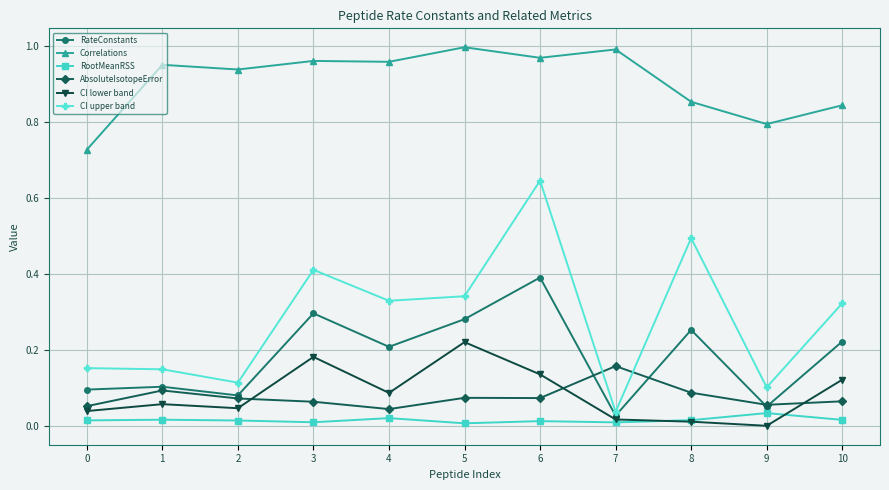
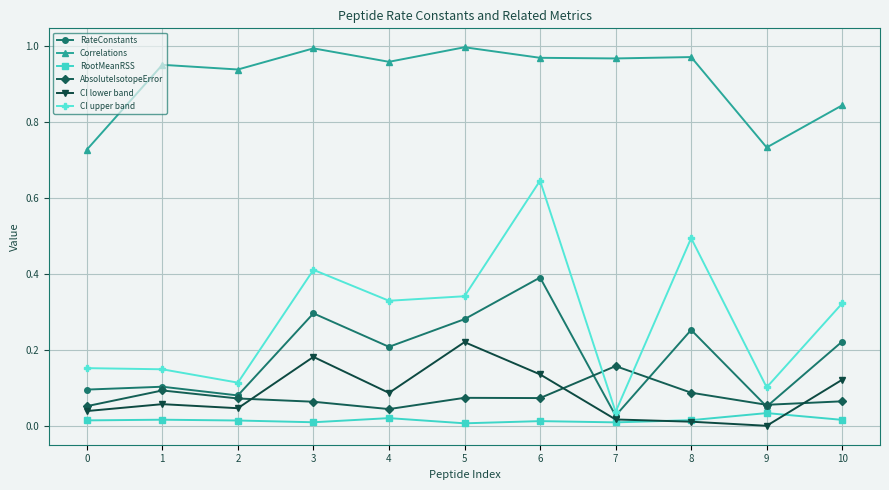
  {
    "Correlations": {
      "0": 0.73,
      "2": 0.94,
-     "3": 0.96,
+     "3": 0.99,
      "4": 0.96,
      "5": 1.00,
      "6": 0.97,
-     "7": 0.99,
-     "8": 0.85,
-     "9": 0.80,
+     "7": 0.97,
+     "8": 0.97,
+     "9": 0.73,
      "10": 0.84
    }
  }
